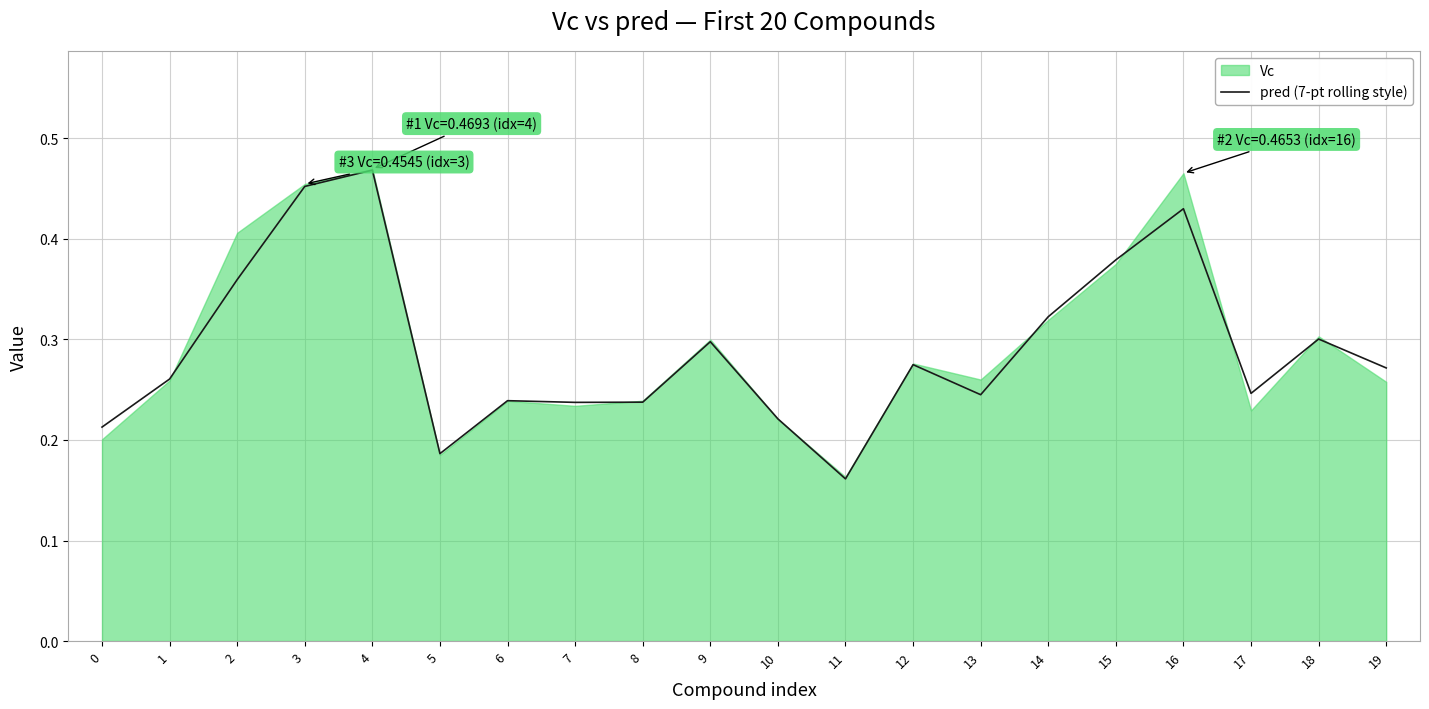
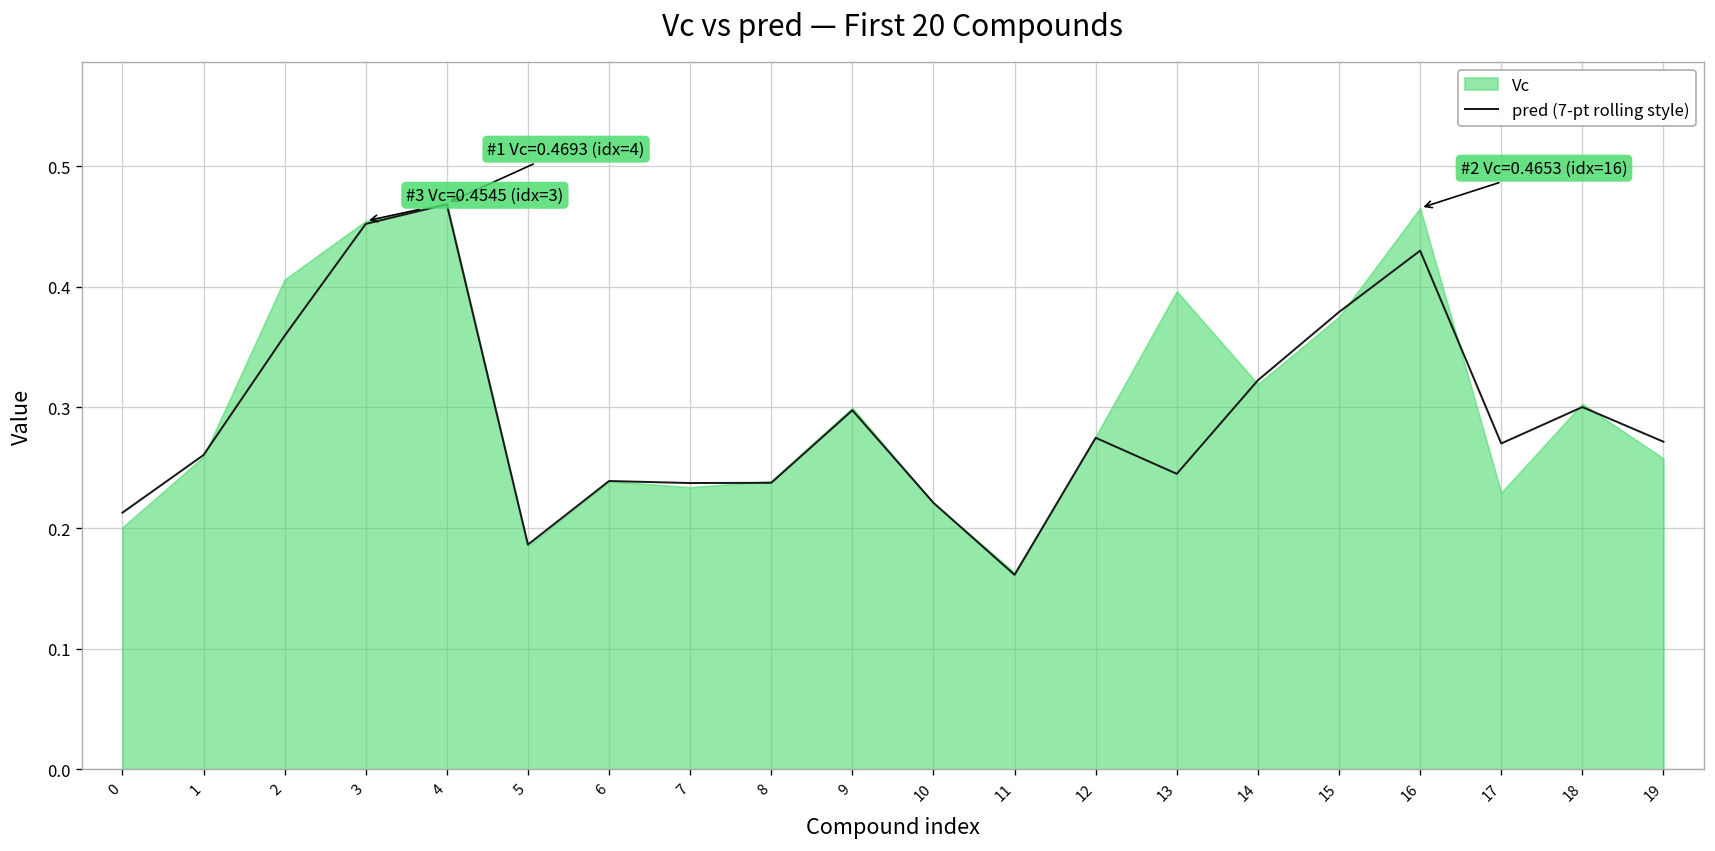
  {
    "pred (7-pt rolling style)": {
      "0": 0.213,
      "2": 0.359,
      "7": 0.237,
      "13": 0.245,
      "14": 0.323,
      "15": 0.379,
      "16": 0.430,
-     "17": 0.246,
+     "17": 0.270,
      "18": 0.300,
      "19": 0.272
    },
    "Vc": {
      "0": 0.201,
      "2": 0.406,
      "7": 0.234,
-     "13": 0.260,
+     "13": 0.396,
      "14": 0.319,
      "15": 0.375,
      "17": 0.229,
      "18": 0.303,
      "19": 0.258
    }
  }
